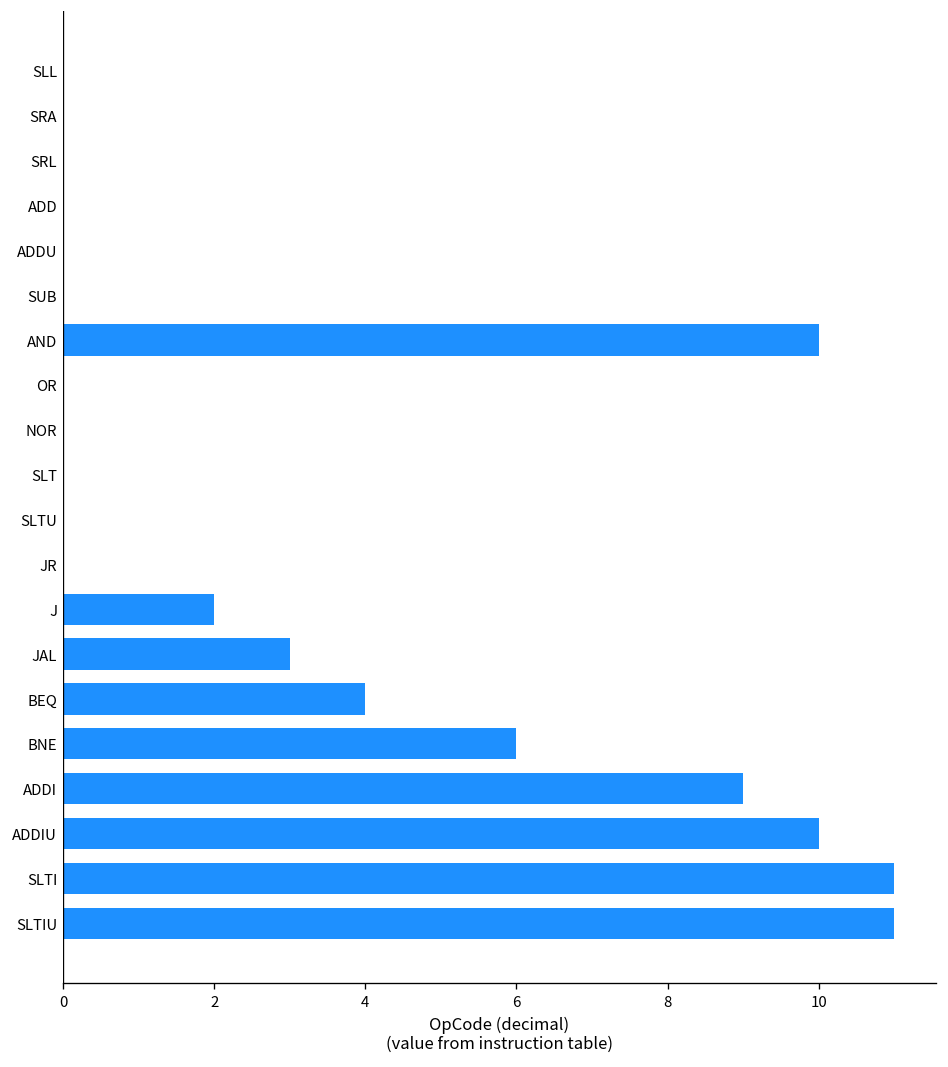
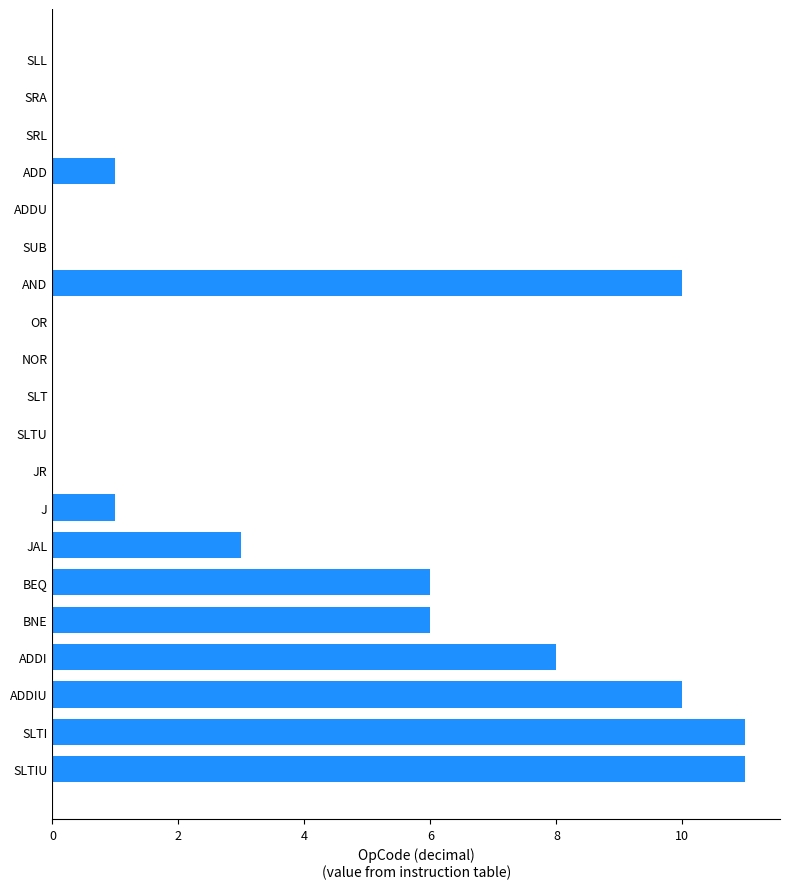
  {
    "SLL": 0,
    "SRA": 0,
    "SRL": 0,
-   "ADD": 0,
+   "ADD": 1,
    "ADDU": 0,
    "SUB": 0,
    "AND": 10,
    "OR": 0,
    "NOR": 0,
    "SLT": 0,
    "SLTU": 0,
    "JR": 0,
-   "J": 2,
+   "J": 1,
    "JAL": 3,
-   "BEQ": 4,
+   "BEQ": 6,
    "BNE": 6,
-   "ADDI": 9,
+   "ADDI": 8,
    "ADDIU": 10,
    "SLTI": 11,
    "SLTIU": 11
  }
